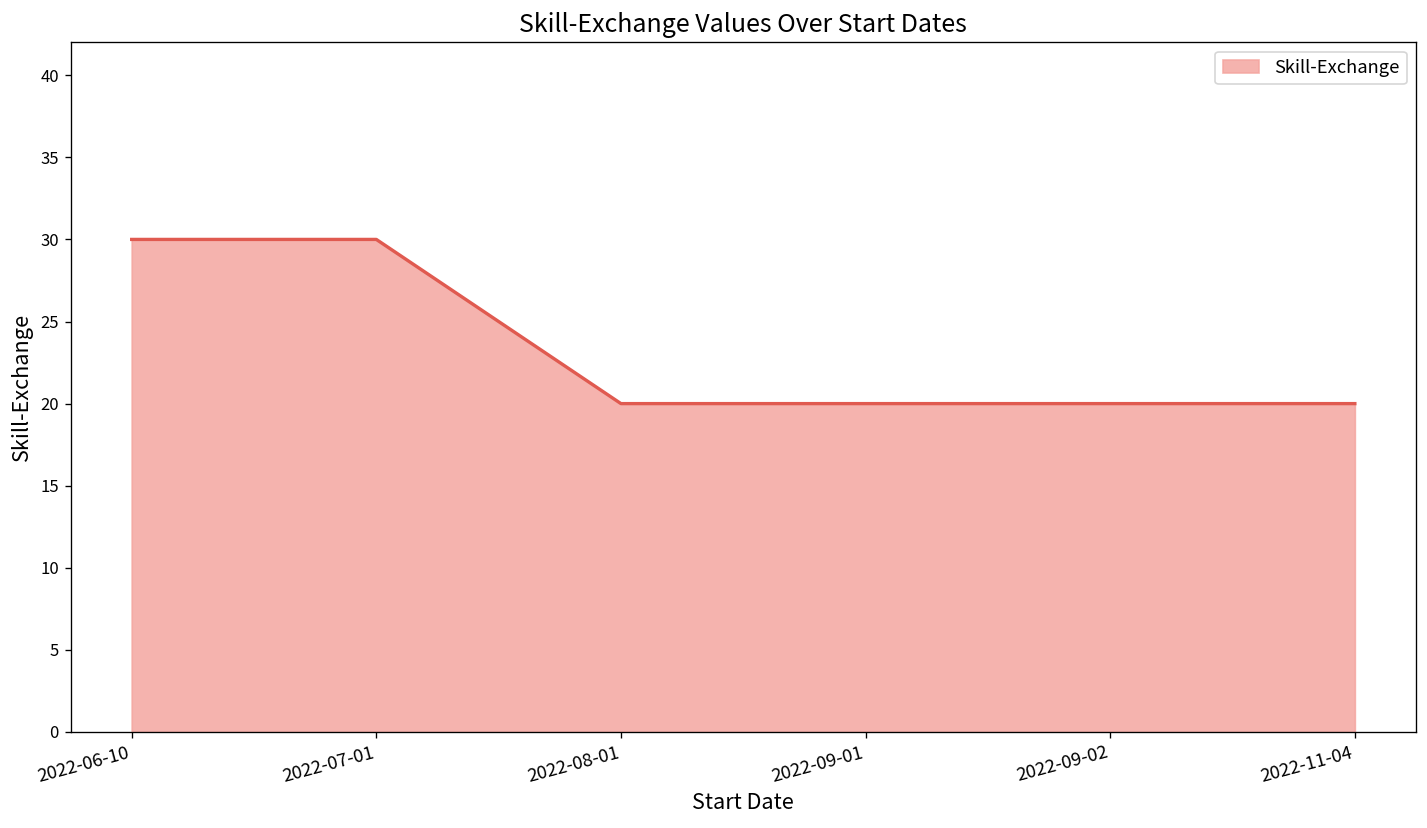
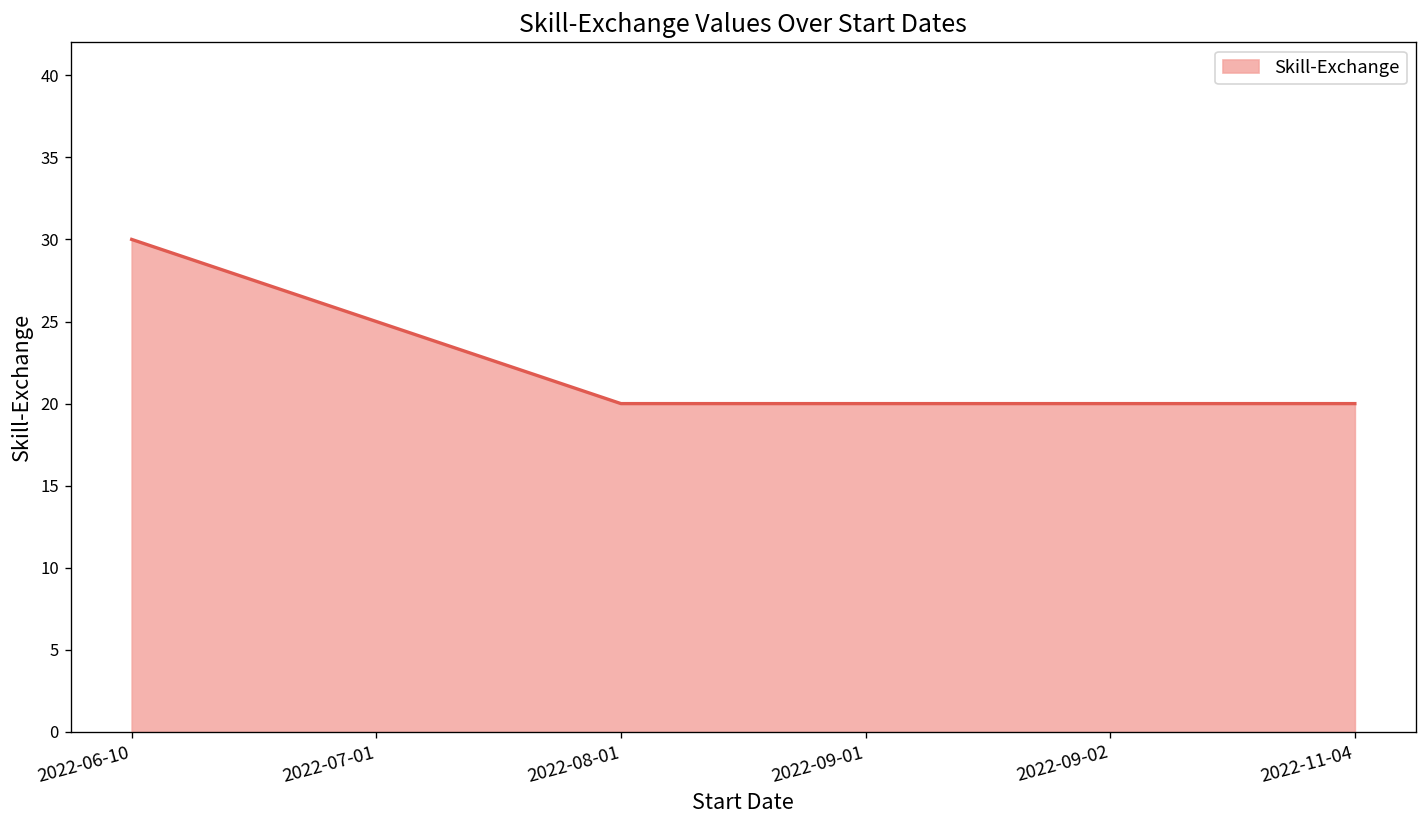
  {
    "2022-06-10": 30,
-   "2022-07-01": 30,
+   "2022-07-01": 25,
    "2022-08-01": 20,
    "2022-09-01": 20,
    "2022-09-02": 20,
    "2022-11-04": 20
  }
